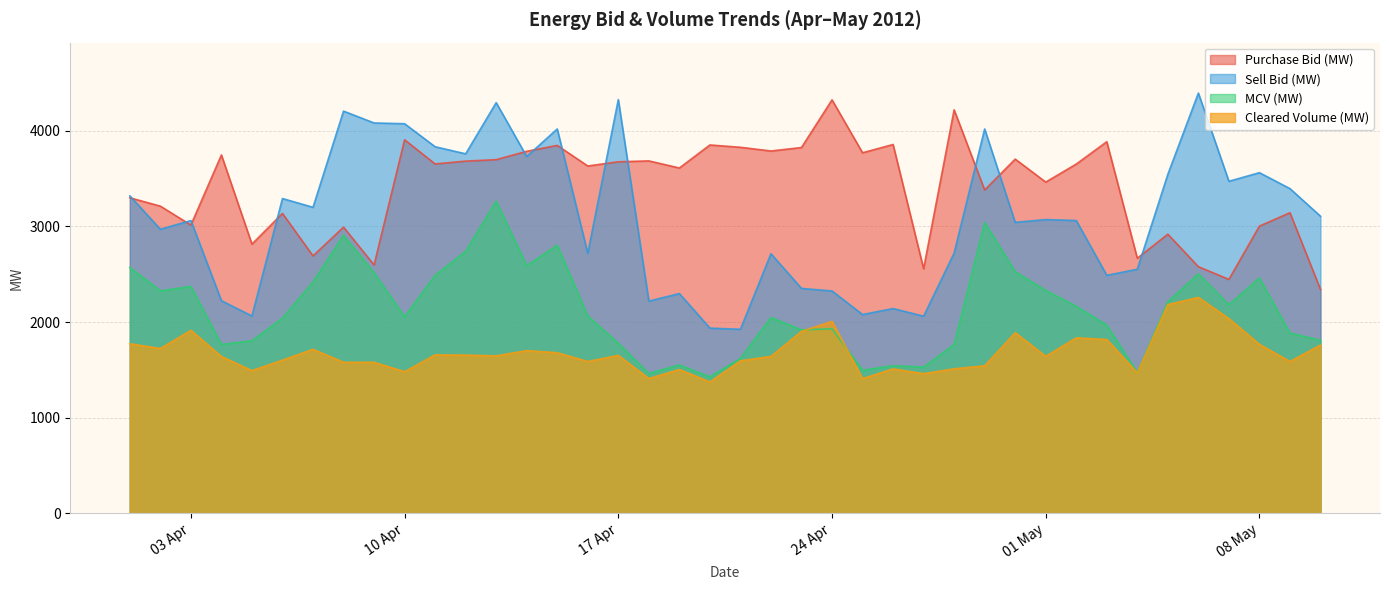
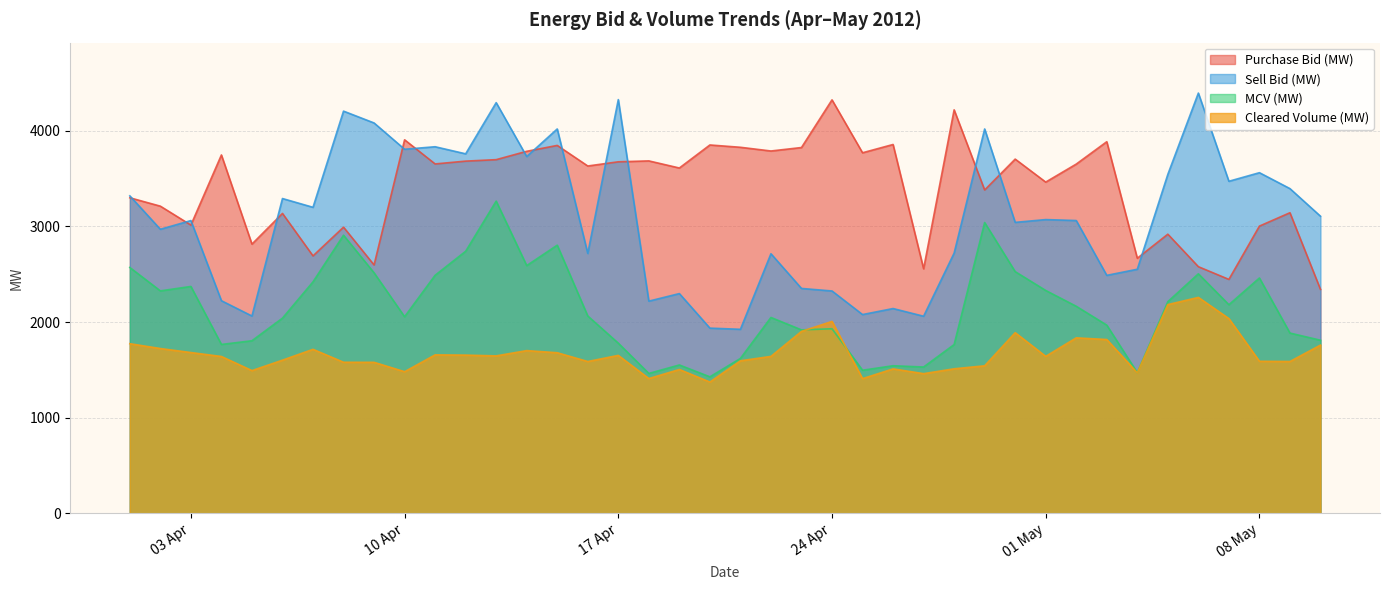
  {
    "Purchase Bid (MW)": {
      "03 Apr": 3000,
      "10 Apr": 3900,
      "17 Apr": 3700,
      "24 Apr": 4300,
      "01 May": 3500,
      "08 May": 3000
    },
    "Sell Bid (MW)": {
      "03 Apr": 3100,
-     "10 Apr": 4100,
+     "10 Apr": 3800,
      "17 Apr": 4300,
      "24 Apr": 2300,
      "01 May": 3100,
      "08 May": 3600
    },
    "MCV (MW)": {
      "03 Apr": 2400,
      "10 Apr": 2100,
      "17 Apr": 1800,
      "24 Apr": 1900,
      "01 May": 2300,
      "08 May": 2500
    },
    "Cleared Volume (MW)": {
-     "03 Apr": 1900,
+     "03 Apr": 1700,
      "10 Apr": 1500,
      "17 Apr": 1700,
      "24 Apr": 2000,
      "01 May": 1600,
-     "08 May": 1800
+     "08 May": 1600
    }
  }
